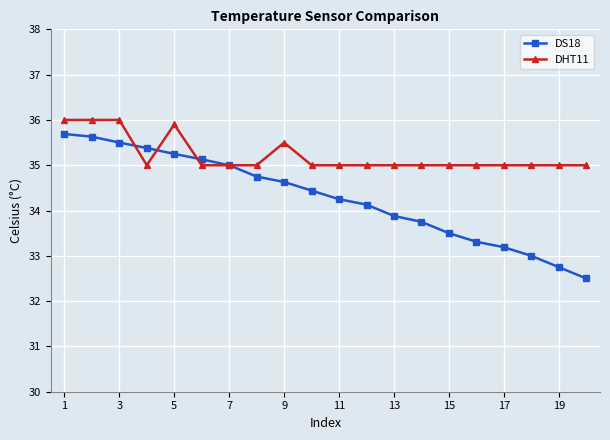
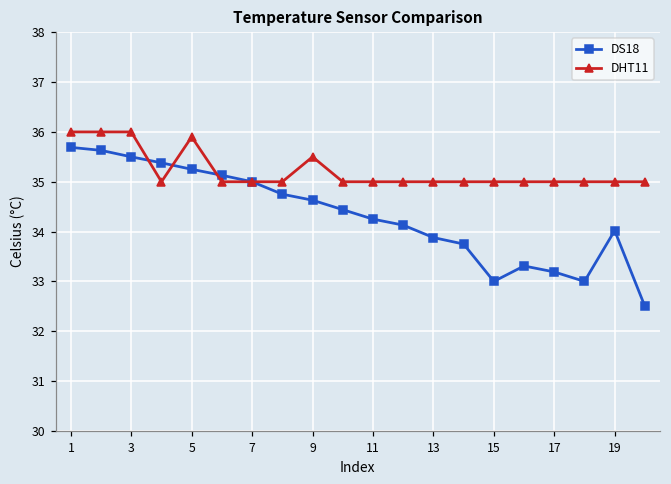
  {
    "DS18": {
      "1": 35.7,
      "3": 35.5,
      "5": 35.3,
      "9": 34.6,
      "11": 34.3,
      "13": 33.9,
-     "15": 33.5,
+     "15": 33.0,
      "17": 33.2,
-     "19": 32.8
+     "19": 34.0
    },
    "DHT11": {
      "1": 36.0,
      "3": 36.0,
      "5": 35.9,
      "9": 35.5,
      "11": 35.0,
      "13": 35.0,
      "15": 35.0,
      "17": 35.0,
      "19": 35.0
    }
  }
